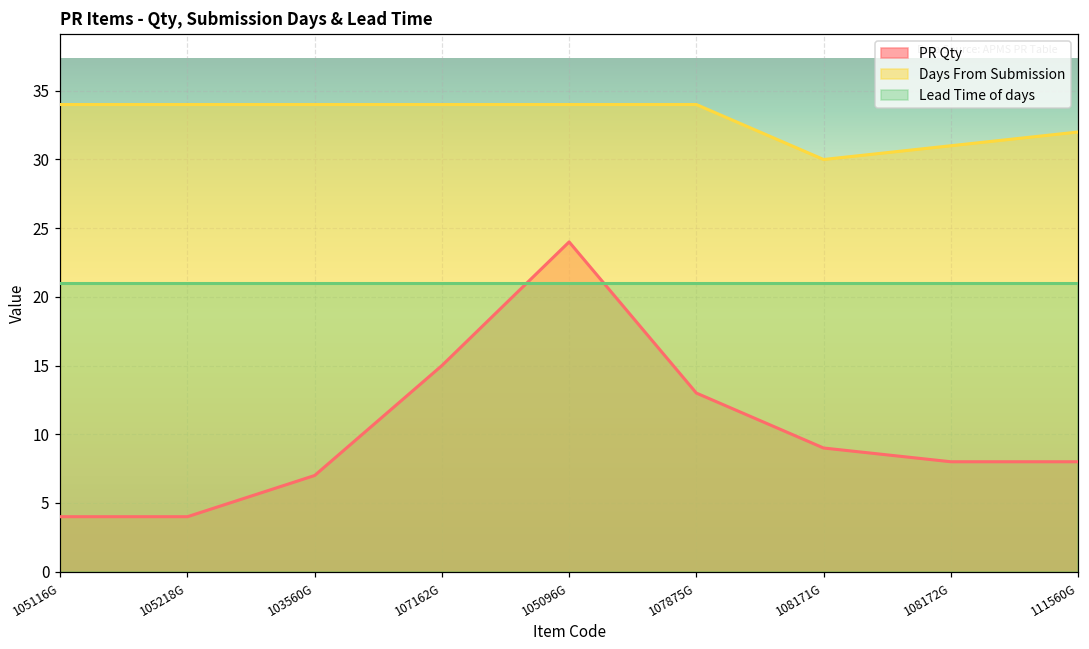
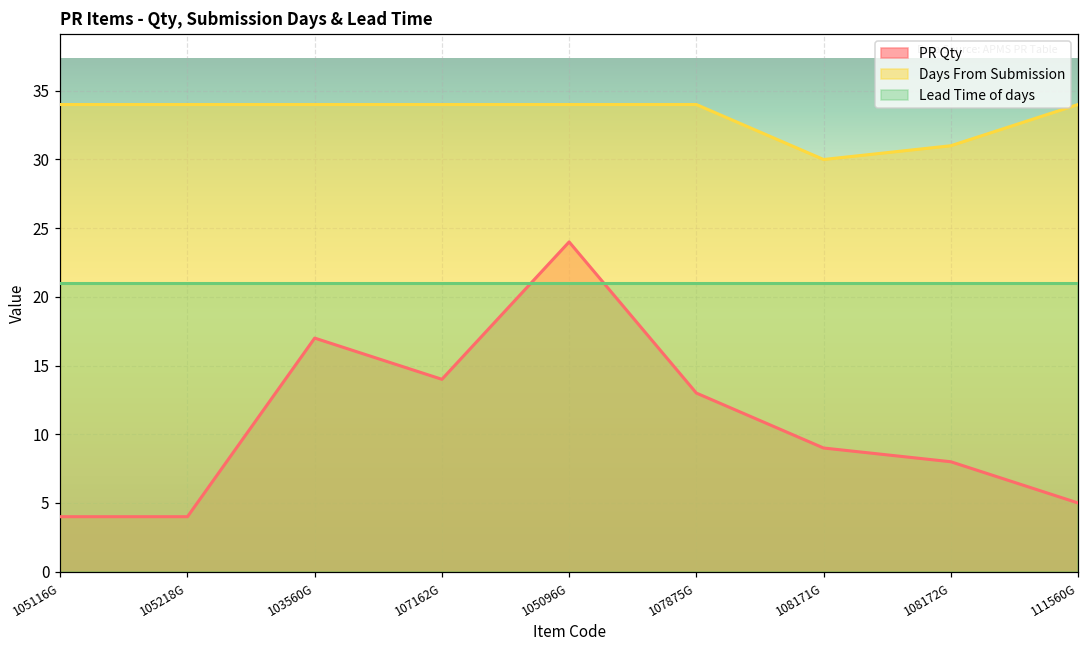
  {
    "PR Qty": {
      "105116G": 4,
      "105218G": 4,
-     "103560G": 7,
-     "107162G": 15,
+     "103560G": 17,
+     "107162G": 14,
      "105096G": 24,
      "107875G": 13,
      "108171G": 9,
      "108172G": 8,
-     "111560G": 8
+     "111560G": 5
    },
    "Days From Submission": {
      "105116G": 34,
      "105218G": 34,
      "103560G": 34,
      "107162G": 34,
      "105096G": 34,
      "107875G": 34,
      "108171G": 30,
      "108172G": 31,
-     "111560G": 32
+     "111560G": 34
    },
    "Lead Time of days": {
      "105116G": 21,
      "105218G": 21,
      "103560G": 21,
      "107162G": 21,
      "105096G": 21,
      "107875G": 21,
      "108171G": 21,
      "108172G": 21,
      "111560G": 21
    }
  }
